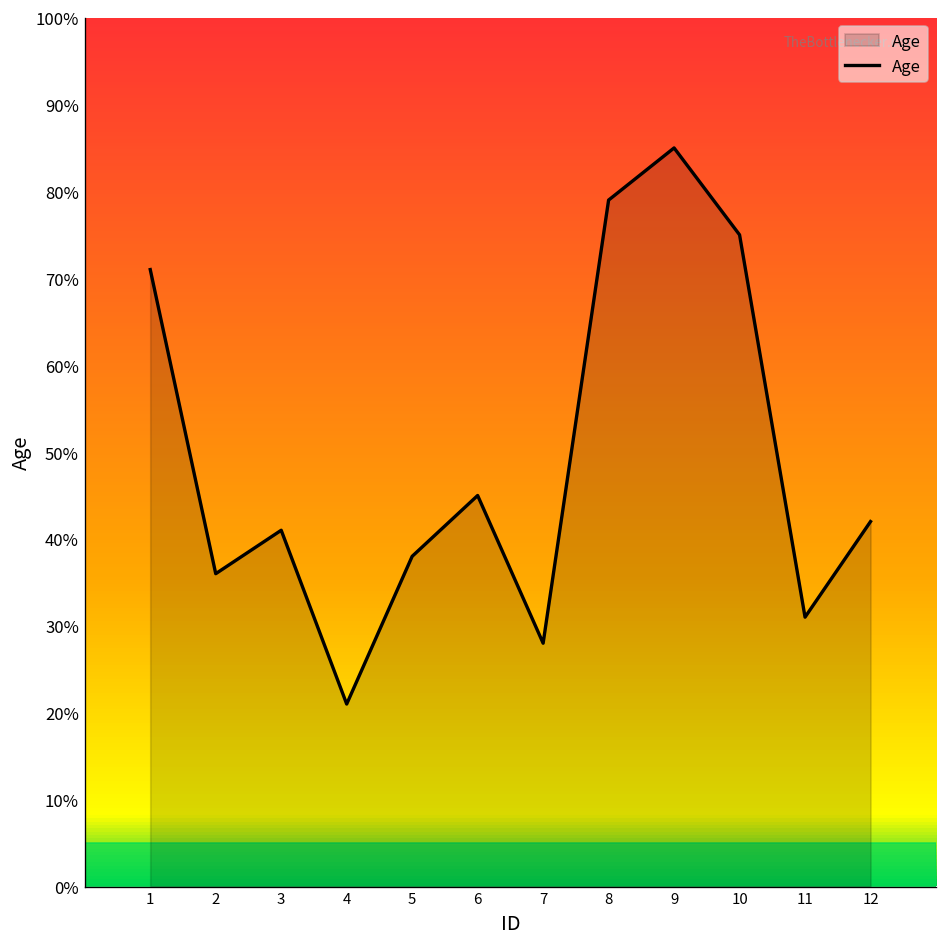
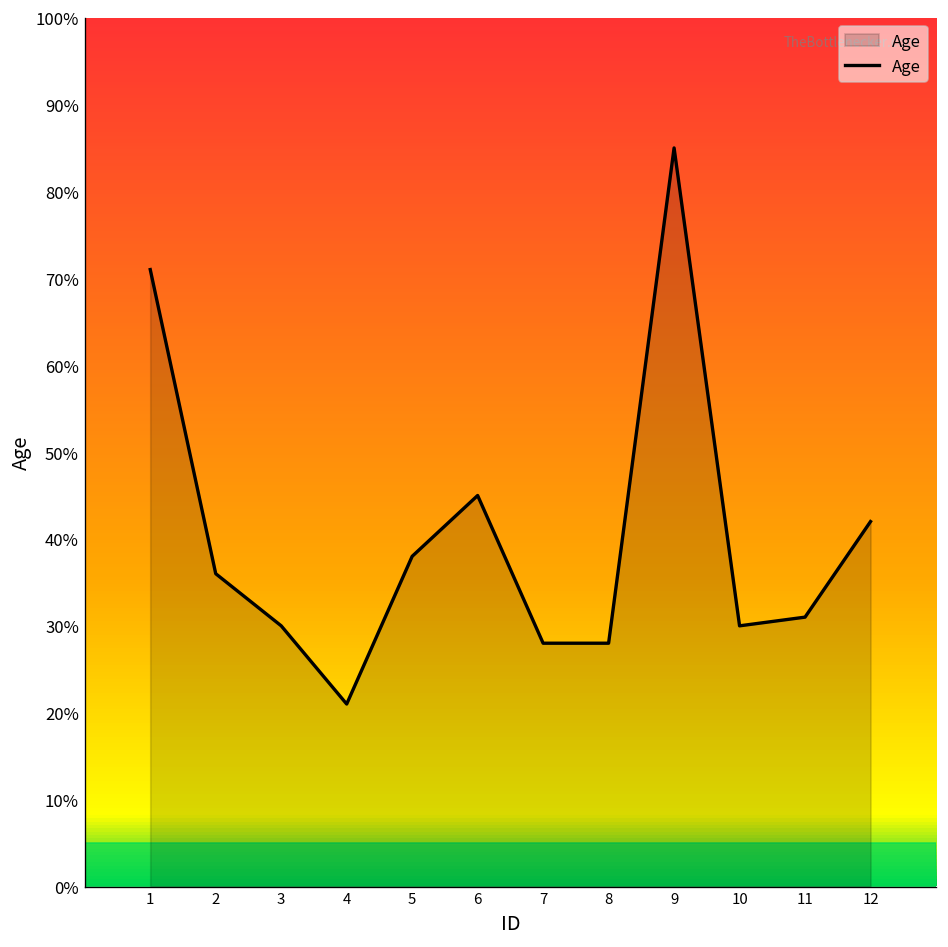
  {
    "1": "71%",
    "2": "36%",
-   "3": "41%",
+   "3": "30%",
    "4": "21%",
    "5": "38%",
    "6": "45%",
    "7": "28%",
-   "8": "79%",
+   "8": "28%",
    "9": "85%",
-   "10": "75%",
+   "10": "30%",
    "11": "31%",
    "12": "42%"
  }
